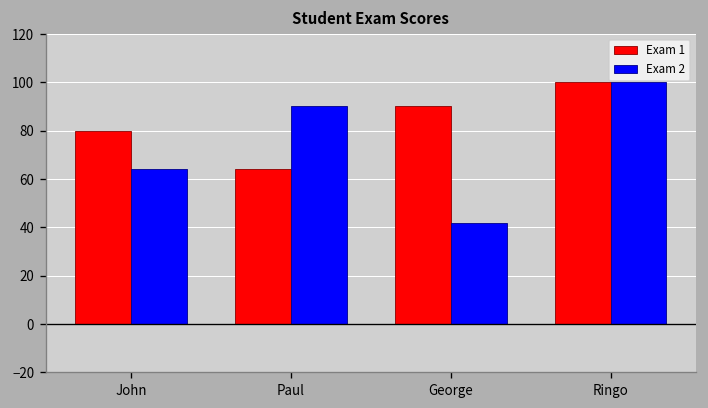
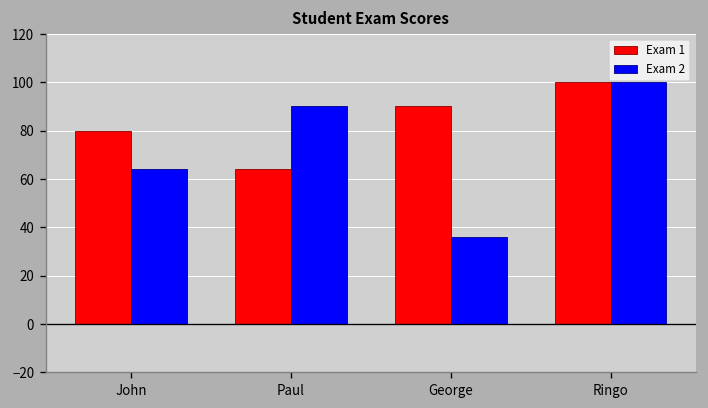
  {
    "Exam 1": {
      "John": 80,
      "Paul": 64,
      "George": 90,
      "Ringo": 100
    },
    "Exam 2": {
      "John": 64,
      "Paul": 90,
-     "George": 42,
+     "George": 36,
      "Ringo": 100
    }
  }
